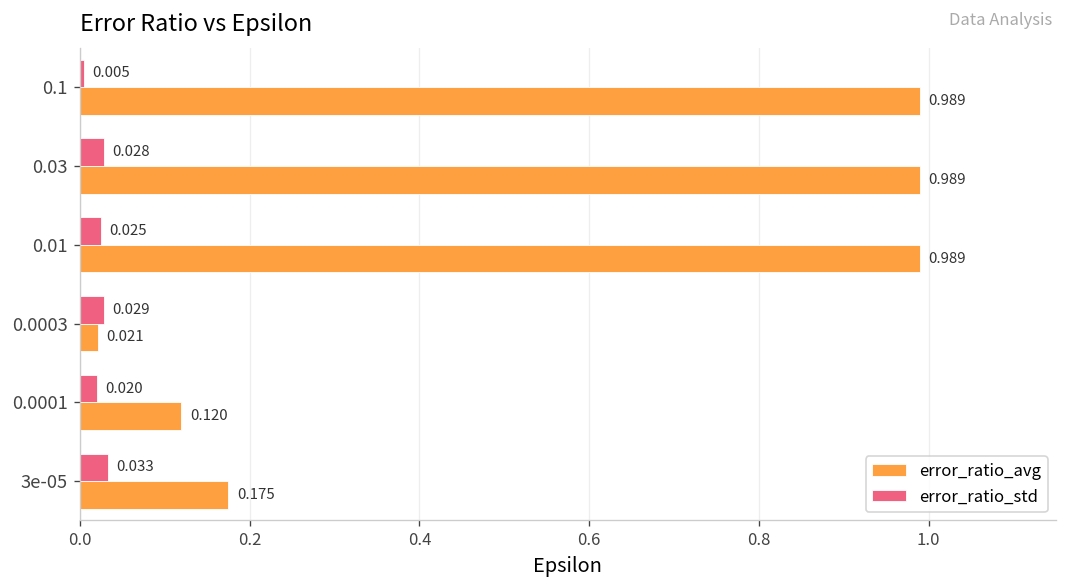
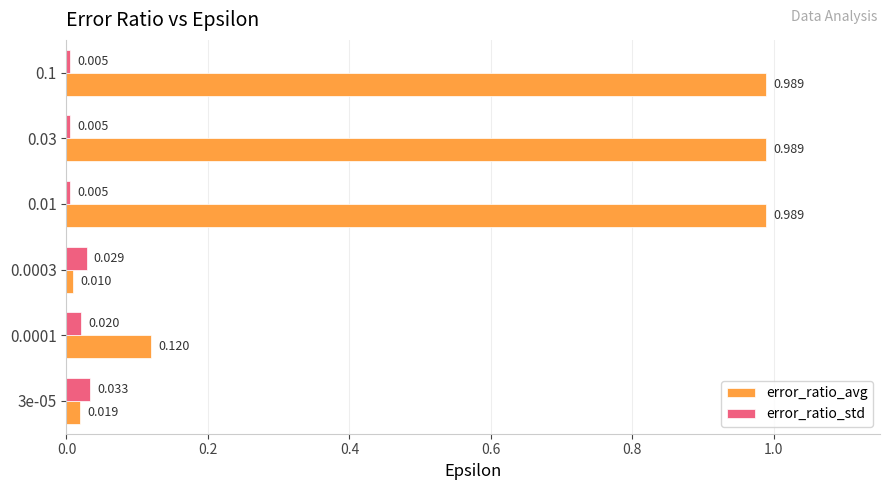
  {
    "error_ratio_avg": {
      "0.1": 0.989,
      "0.03": 0.989,
      "0.01": 0.989,
-     "0.0003": 0.021,
+     "0.0003": 0.010,
      "0.0001": 0.120,
-     "3e-05": 0.175
+     "3e-05": 0.019
    },
    "error_ratio_std": {
      "0.1": 0.005,
-     "0.03": 0.028,
-     "0.01": 0.025,
+     "0.03": 0.005,
+     "0.01": 0.005,
      "0.0003": 0.029,
      "0.0001": 0.020,
      "3e-05": 0.033
    }
  }
